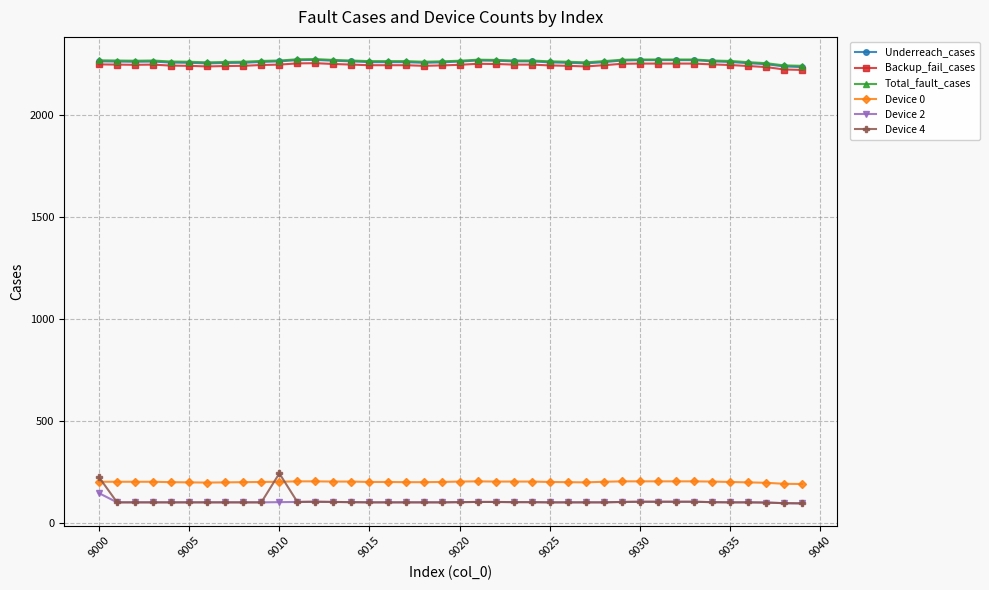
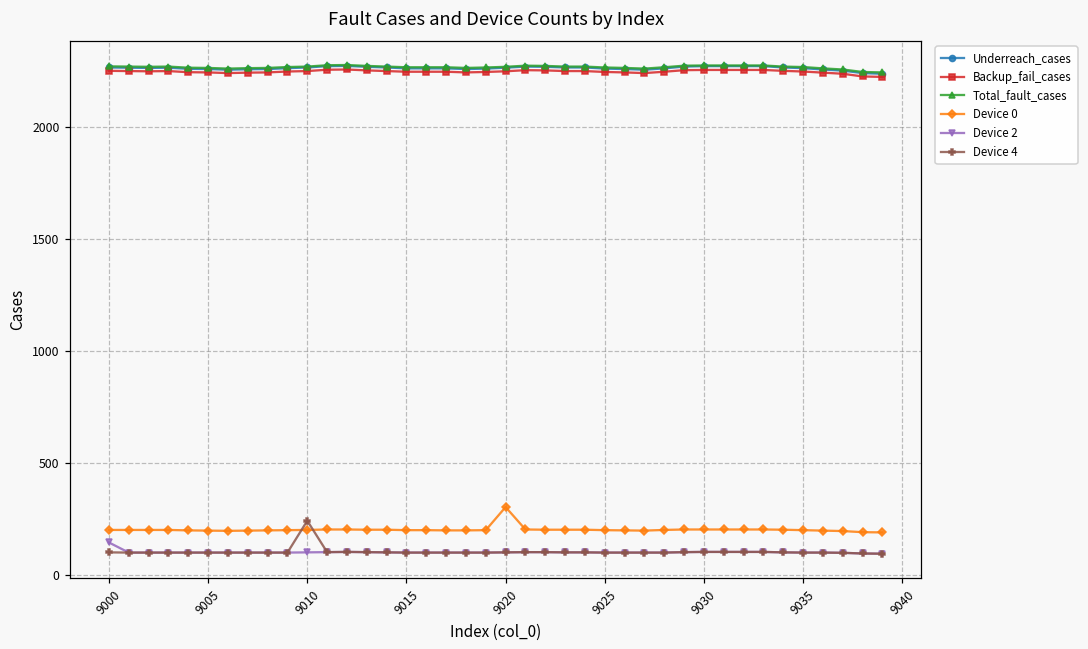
  {
    "Backup_fail_cases": {
      "9000": 2250,
      "9005": 2240,
      "9010": 2250,
      "9015": 2250,
      "9020": 2250,
      "9025": 2240,
      "9030": 2250,
      "9035": 2250
    },
    "Device 0": {
      "9000": 200,
      "9005": 200,
      "9010": 200,
      "9015": 200,
-     "9020": 200,
+     "9020": 300,
      "9025": 200,
      "9030": 200,
      "9035": 200
    },
    "Device 2": {
      "9000": 150,
      "9010": 100
    },
    "Device 4": {
-     "9000": 220,
+     "9000": 100,
      "9010": 240
    }
  }
